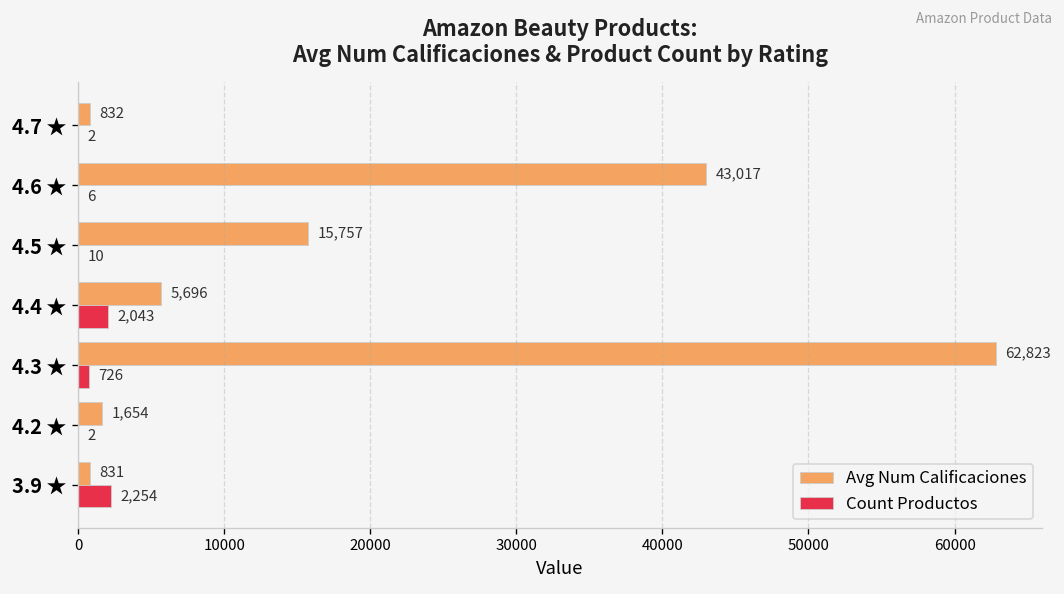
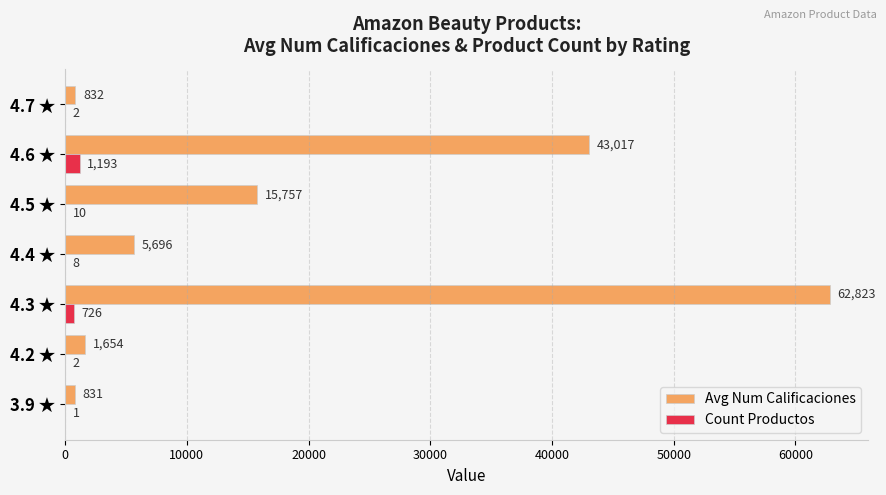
  {
    "Avg Num Calificaciones": {
      "4.7 ★": "832",
      "4.6 ★": "43,017",
      "4.5 ★": "15,757",
      "4.4 ★": "5,696",
      "4.3 ★": "62,823",
      "4.2 ★": "1,654",
      "3.9 ★": "831"
    },
    "Count Productos": {
      "4.7 ★": "2",
-     "4.6 ★": "6",
+     "4.6 ★": "1,193",
      "4.5 ★": "10",
-     "4.4 ★": "2,043",
+     "4.4 ★": "8",
      "4.3 ★": "726",
      "4.2 ★": "2",
-     "3.9 ★": "2,254"
+     "3.9 ★": "1"
    }
  }
